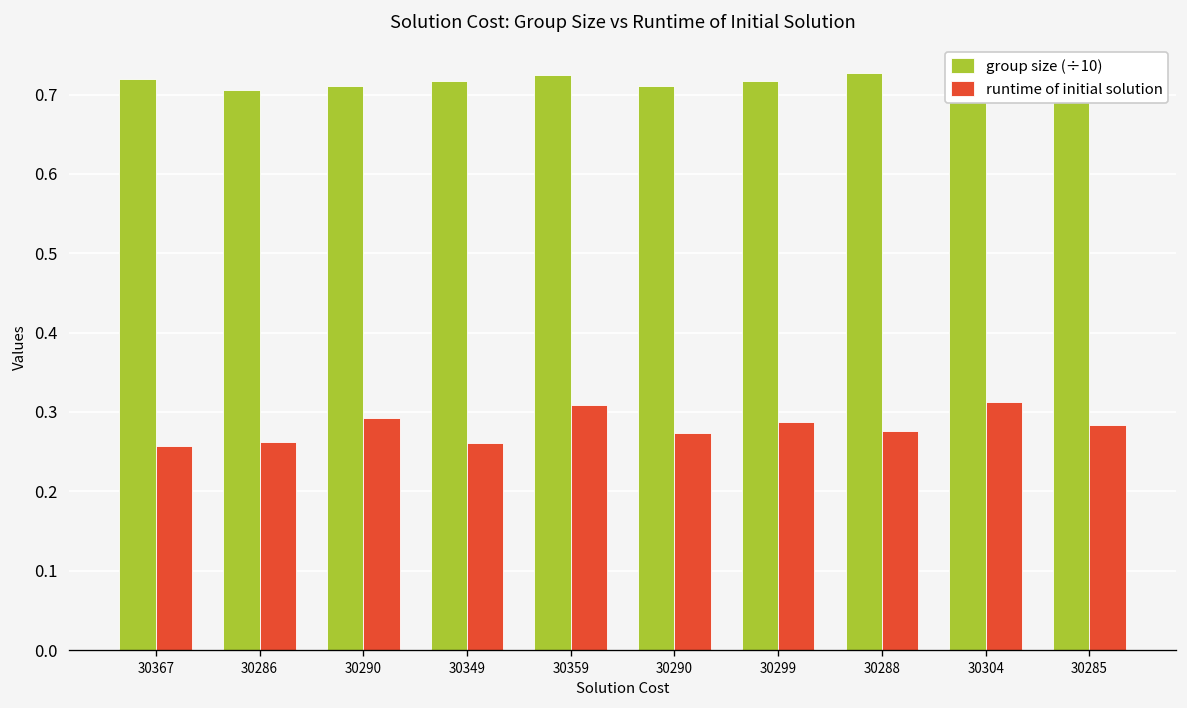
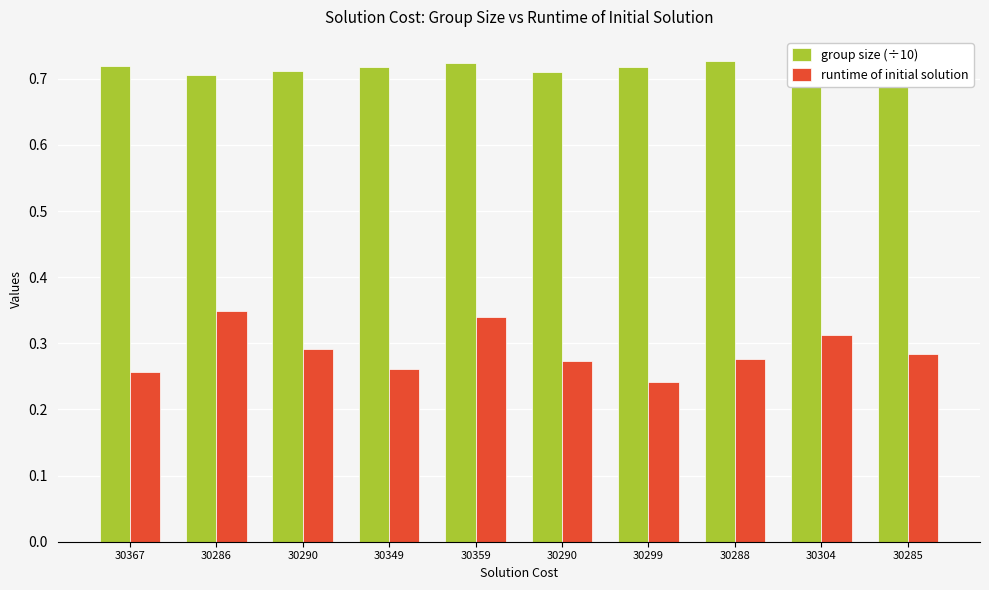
  {
    "group size (÷10)": {
      "30367": 0.72,
      "30286": 0.71,
      "30349": 0.72,
      "30359": 0.72,
      "30299": 0.72,
      "30288": 0.73
    },
    "runtime of initial solution": {
      "30367": 0.26,
-     "30286": 0.26,
+     "30286": 0.35,
      "30349": 0.26,
-     "30359": 0.31,
-     "30299": 0.29,
+     "30359": 0.34,
+     "30299": 0.24,
      "30288": 0.28,
      "30304": 0.31,
      "30285": 0.28
    }
  }
